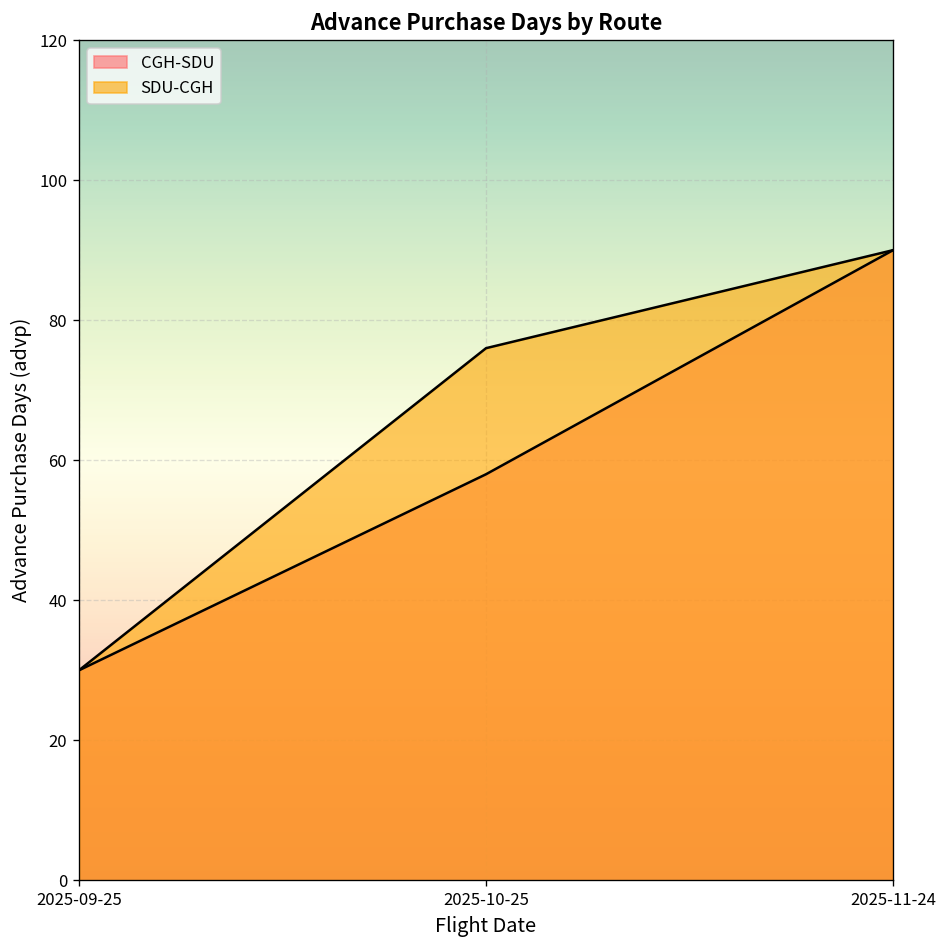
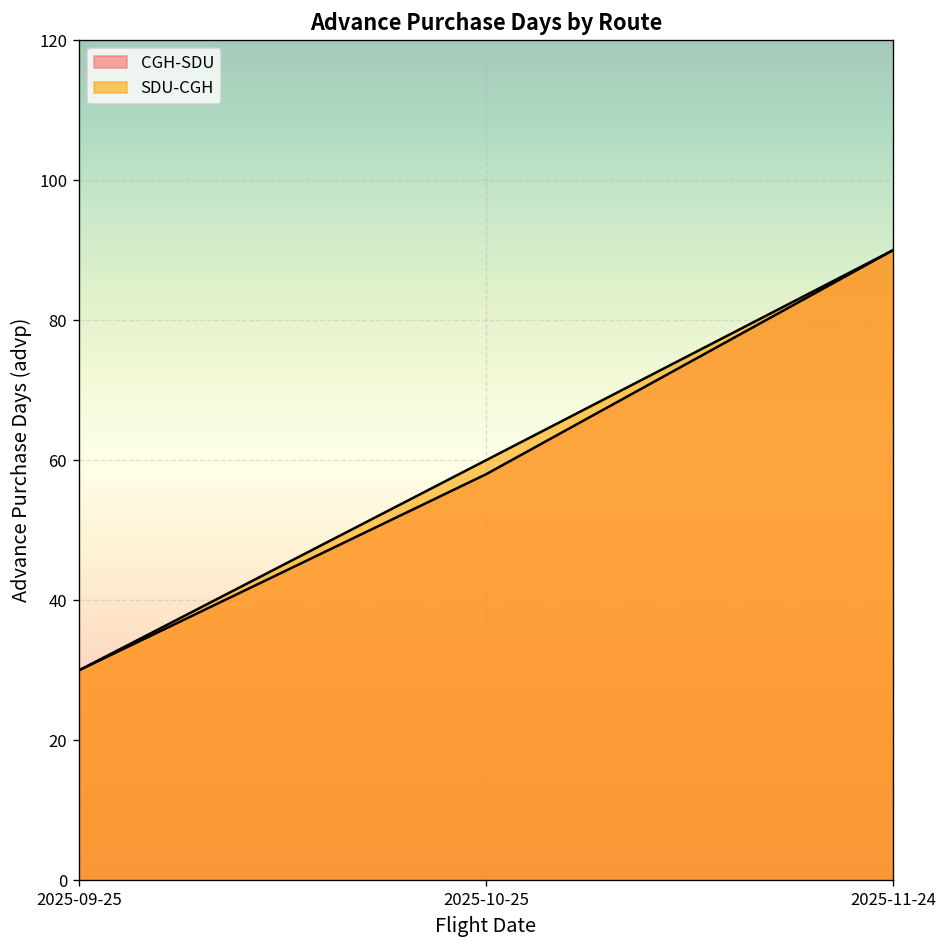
  {
    "CGH-SDU": {
      "2025-10-25": 58
    },
    "SDU-CGH": {
-     "2025-10-25": 76
+     "2025-10-25": 60
    }
  }
